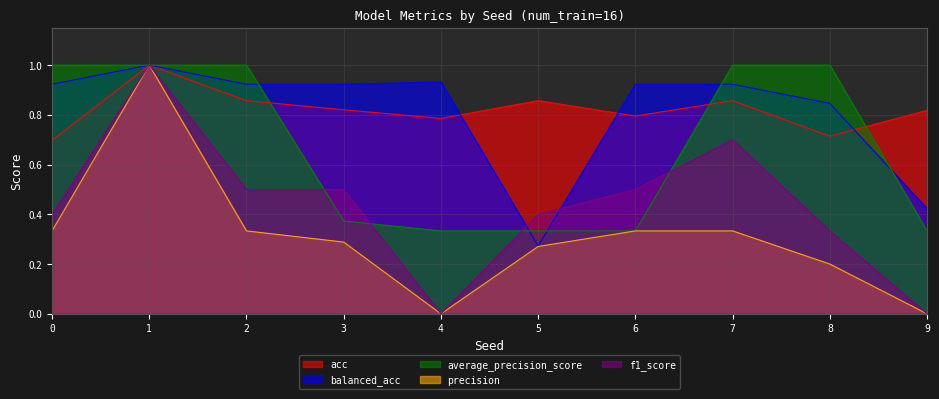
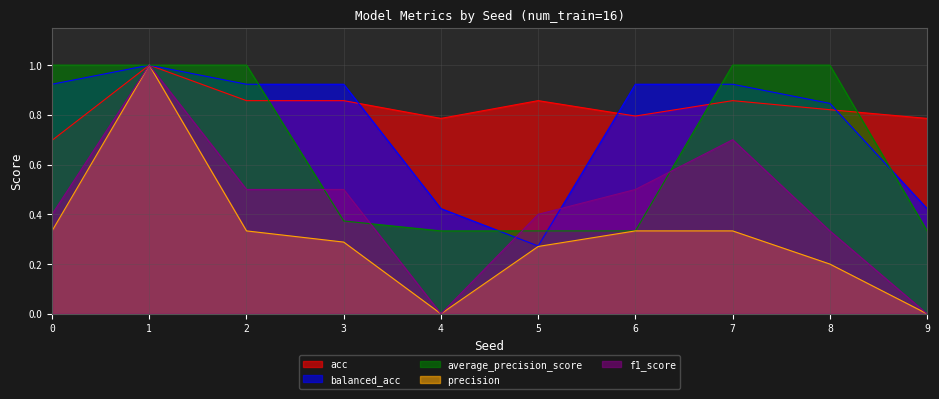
  {
    "acc": {
      "0": 0.70,
      "2": 0.86,
-     "3": 0.82,
+     "3": 0.86,
      "4": 0.79,
      "5": 0.86,
      "6": 0.80,
      "7": 0.86,
-     "8": 0.71,
-     "9": 0.82
+     "8": 0.82,
+     "9": 0.79
    },
    "balanced_acc": {
      "0": 0.92,
      "2": 0.92,
      "3": 0.92,
-     "4": 0.93,
+     "4": 0.42,
      "6": 0.92,
      "7": 0.92,
      "8": 0.85,
      "9": 0.42
    },
    "average_precision_score": {
      "0": 1.00,
      "2": 1.00,
      "3": 0.37,
      "4": 0.33,
      "5": 0.33,
      "7": 1.00,
      "8": 1.00,
      "9": 0.33
    },
    "precision": {
      "0": 0.33,
      "2": 0.33,
      "3": 0.29,
      "7": 0.33,
      "8": 0.20
    },
    "f1_score": {
      "0": 0.40,
      "2": 0.50,
      "3": 0.50,
      "5": 0.40,
      "6": 0.50,
      "7": 0.70,
      "8": 0.33
    }
  }
